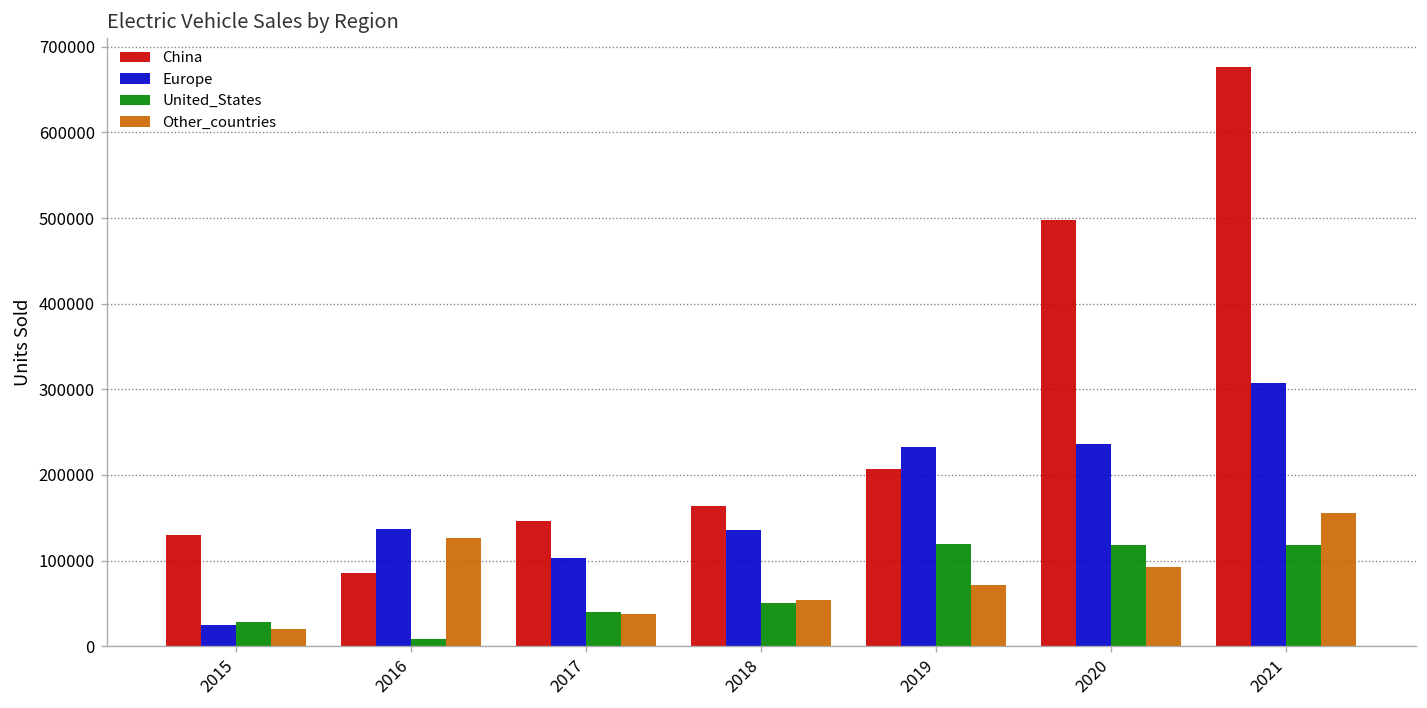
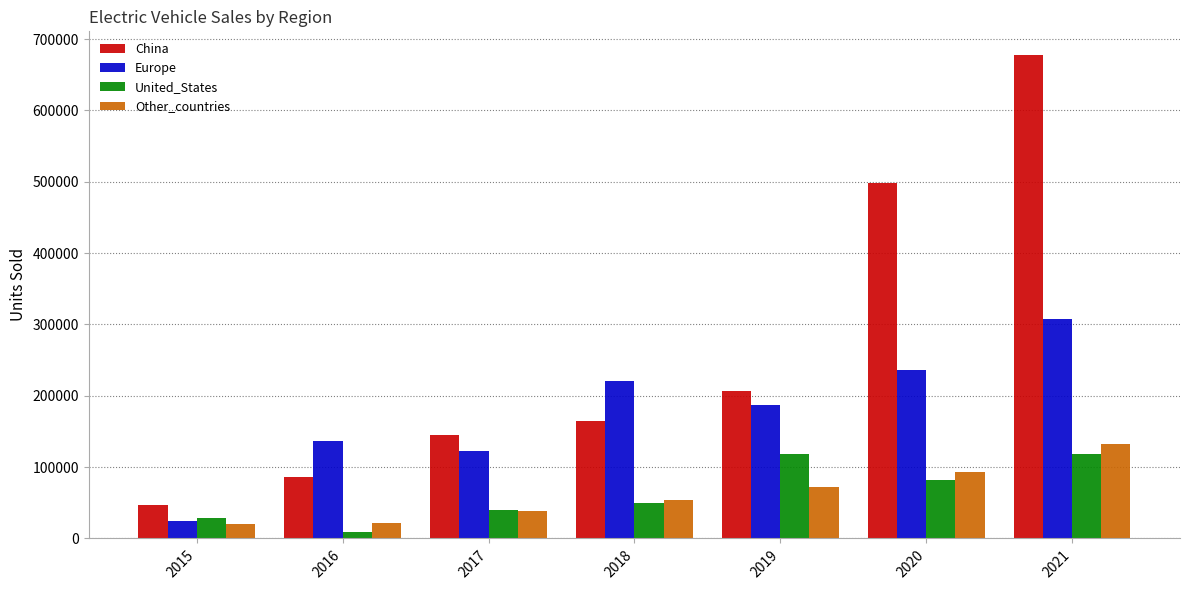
  {
    "China": {
-     "2015": 130000,
+     "2015": 50000,
      "2016": 90000,
      "2017": 150000,
      "2018": 160000,
      "2019": 210000,
      "2020": 500000,
      "2021": 680000
    },
    "Europe": {
      "2015": 20000,
      "2016": 140000,
-     "2017": 100000,
-     "2018": 140000,
-     "2019": 230000,
+     "2017": 120000,
+     "2018": 220000,
+     "2019": 190000,
      "2020": 240000,
      "2021": 310000
    },
    "United_States": {
      "2015": 30000,
      "2016": 10000,
      "2017": 40000,
      "2018": 50000,
      "2019": 120000,
-     "2020": 120000,
+     "2020": 80000,
      "2021": 120000
    },
    "Other_countries": {
      "2015": 20000,
-     "2016": 130000,
+     "2016": 20000,
      "2017": 40000,
      "2018": 50000,
      "2019": 70000,
      "2020": 90000,
-     "2021": 160000
+     "2021": 130000
    }
  }
